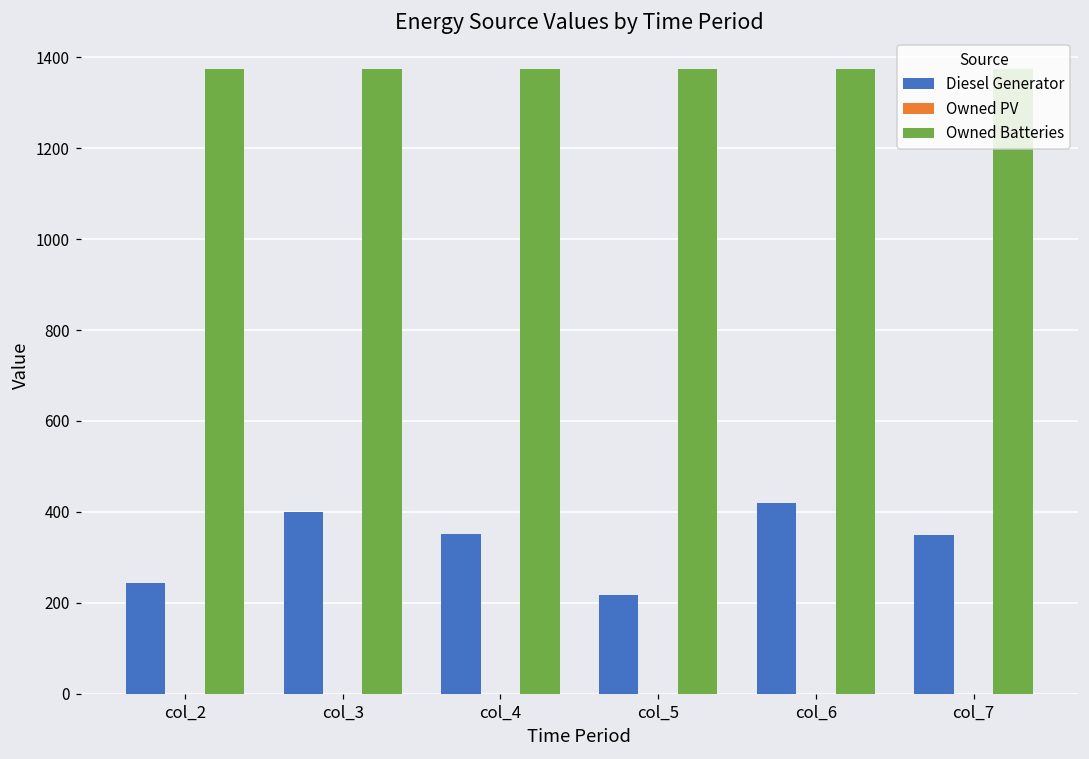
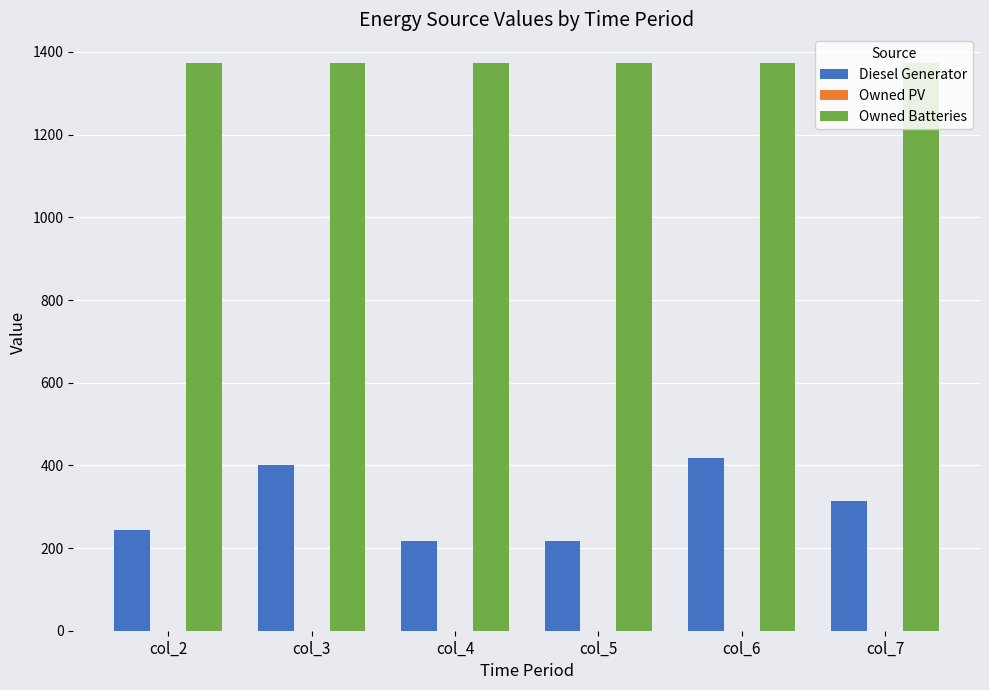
  {
    "Diesel Generator": {
      "col_2": 240,
      "col_3": 400,
-     "col_4": 350,
+     "col_4": 220,
      "col_5": 220,
      "col_6": 420,
-     "col_7": 350
+     "col_7": 320
    },
    "Owned PV": {
      "col_2": 0,
      "col_3": 0,
      "col_4": 0,
      "col_5": 0,
      "col_6": 0,
      "col_7": 0
    },
    "Owned Batteries": {
      "col_2": 1370,
      "col_3": 1370,
      "col_4": 1370,
      "col_5": 1370,
      "col_6": 1370
    }
  }
